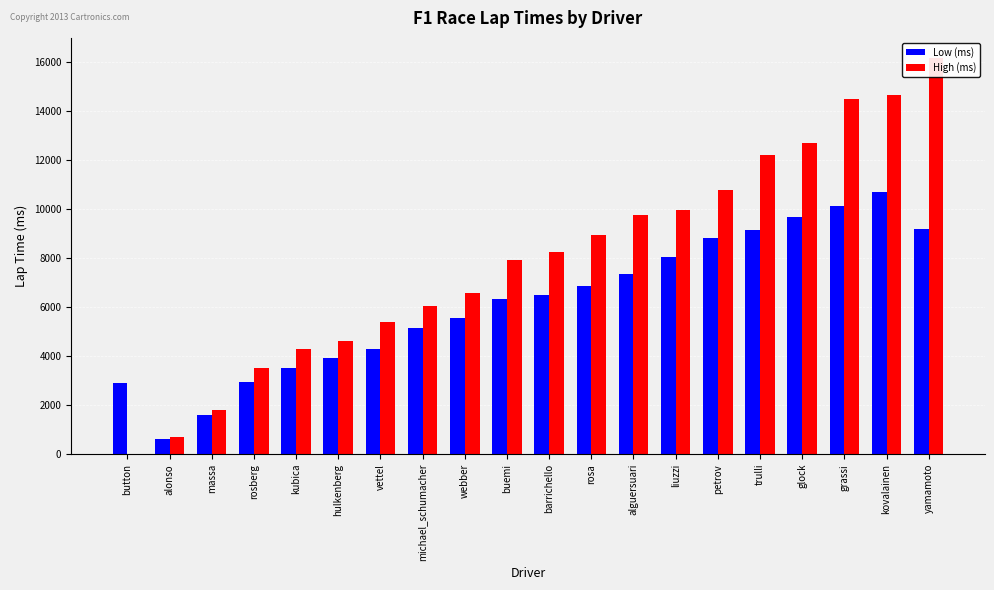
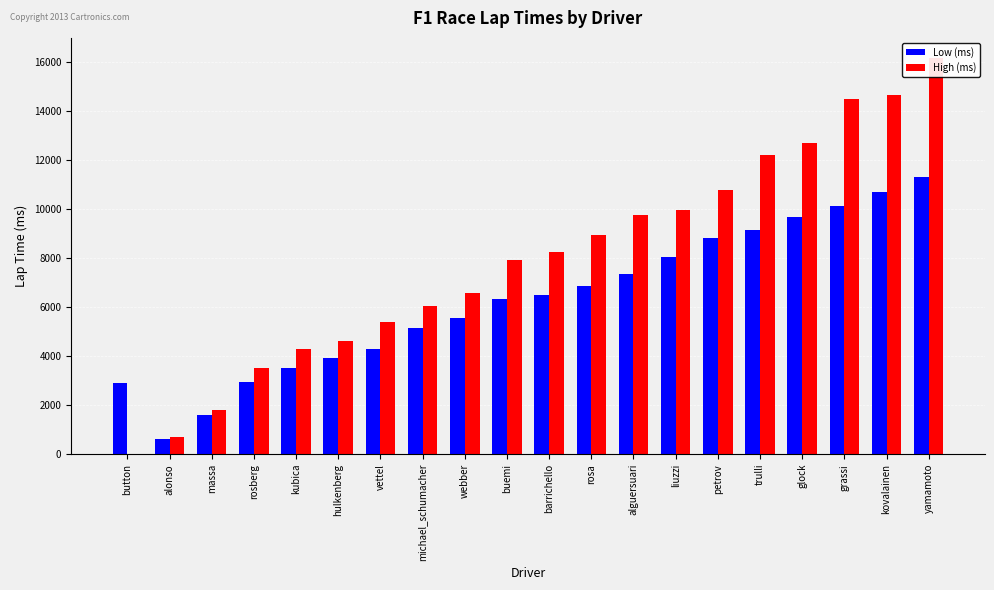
  {
    "Low (ms)": {
      "button": 2900,
      "alonso": 600,
      "massa": 1600,
      "rosberg": 3000,
      "kubica": 3500,
      "hulkenberg": 3900,
      "vettel": 4300,
      "michael_schumacher": 5200,
      "webber": 5600,
      "buemi": 6300,
      "barrichello": 6500,
      "rosa": 6800,
      "alguersuari": 7300,
      "liuzzi": 8100,
      "petrov": 8800,
      "trulli": 9200,
      "glock": 9700,
      "grassi": 10100,
      "kovalainen": 10700,
-     "yamamoto": 9200
+     "yamamoto": 11300
    },
    "High (ms)": {
      "button": 0,
      "alonso": 700,
      "massa": 1800,
      "rosberg": 3500,
      "kubica": 4300,
      "hulkenberg": 4600,
      "vettel": 5400,
      "michael_schumacher": 6100,
      "webber": 6600,
      "buemi": 7900,
      "barrichello": 8200,
      "rosa": 8900,
      "alguersuari": 9800,
      "liuzzi": 10000,
      "petrov": 10800,
      "trulli": 12200,
      "glock": 12700,
      "grassi": 14500,
      "kovalainen": 14600
    }
  }
